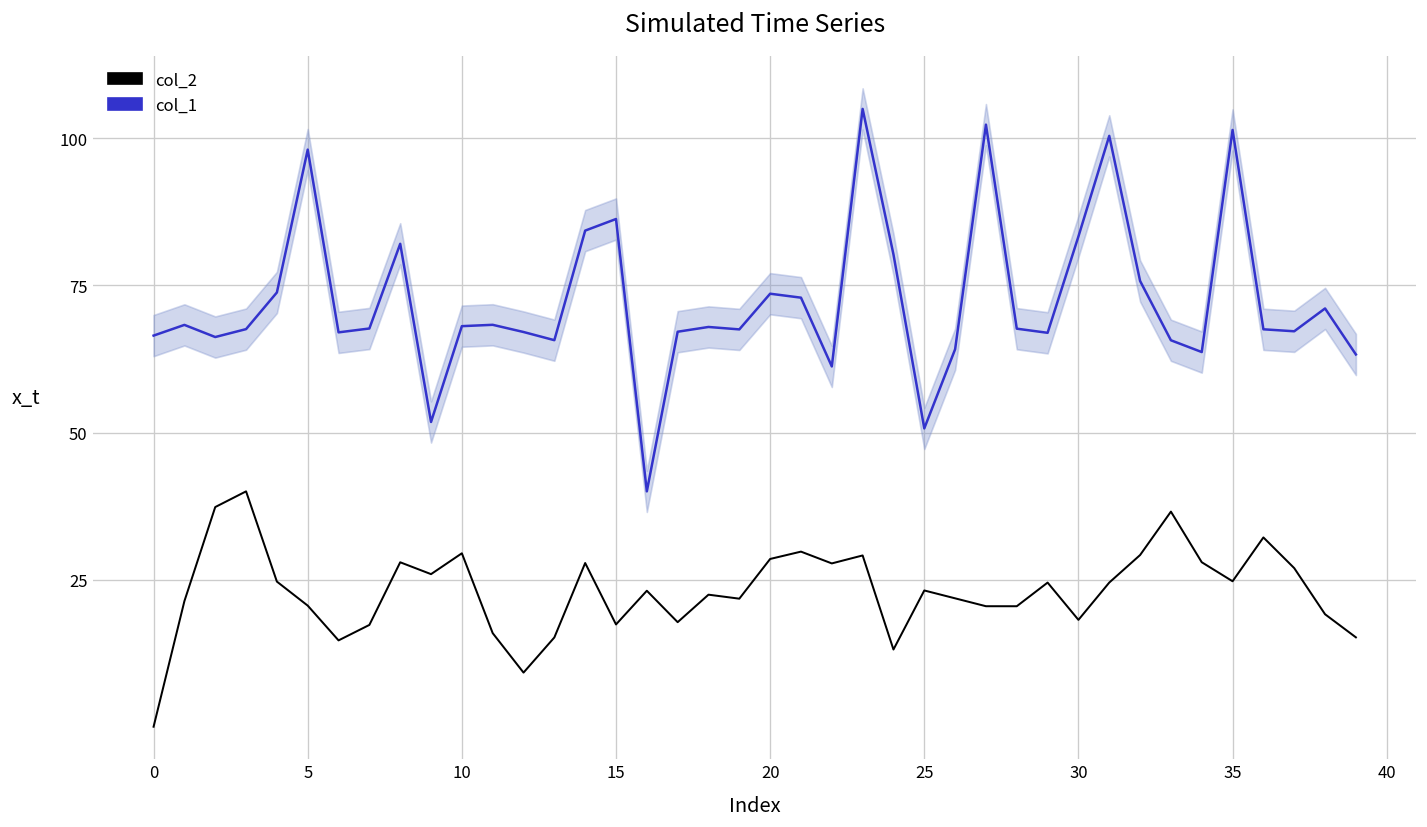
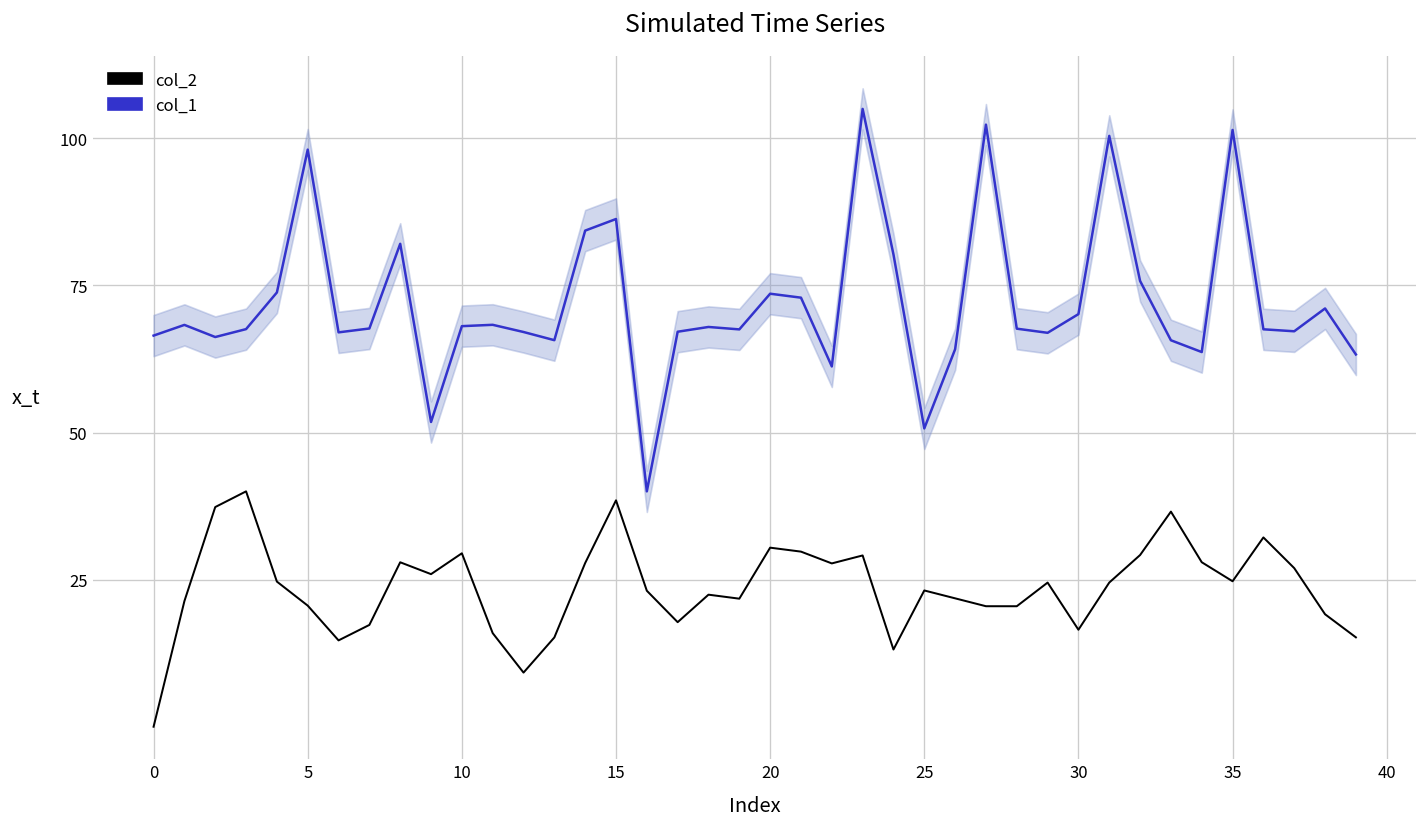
  {
    "col_2": {
      "0": 0,
      "5": 21,
      "10": 29,
-     "15": 17,
-     "20": 29,
+     "15": 38,
+     "20": 30,
      "25": 23,
-     "30": 18,
+     "30": 16,
      "35": 25
    },
    "col_1": {
      "0": 66,
      "5": 98,
      "10": 68,
      "15": 86,
      "20": 74,
      "25": 51,
-     "30": 83,
+     "30": 70,
      "35": 101
    }
  }
